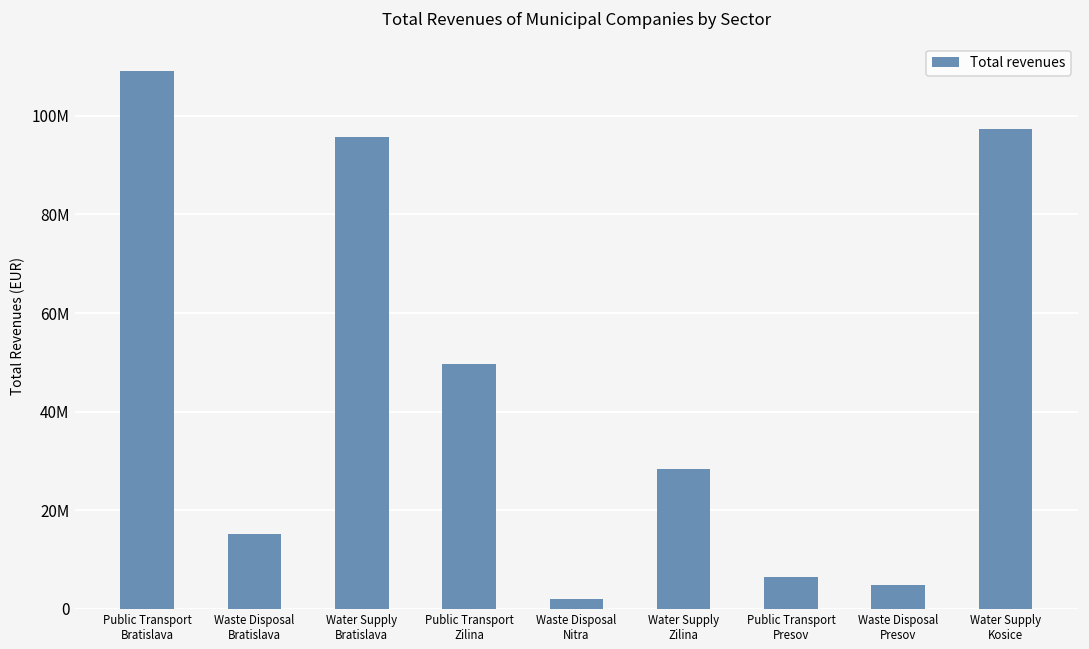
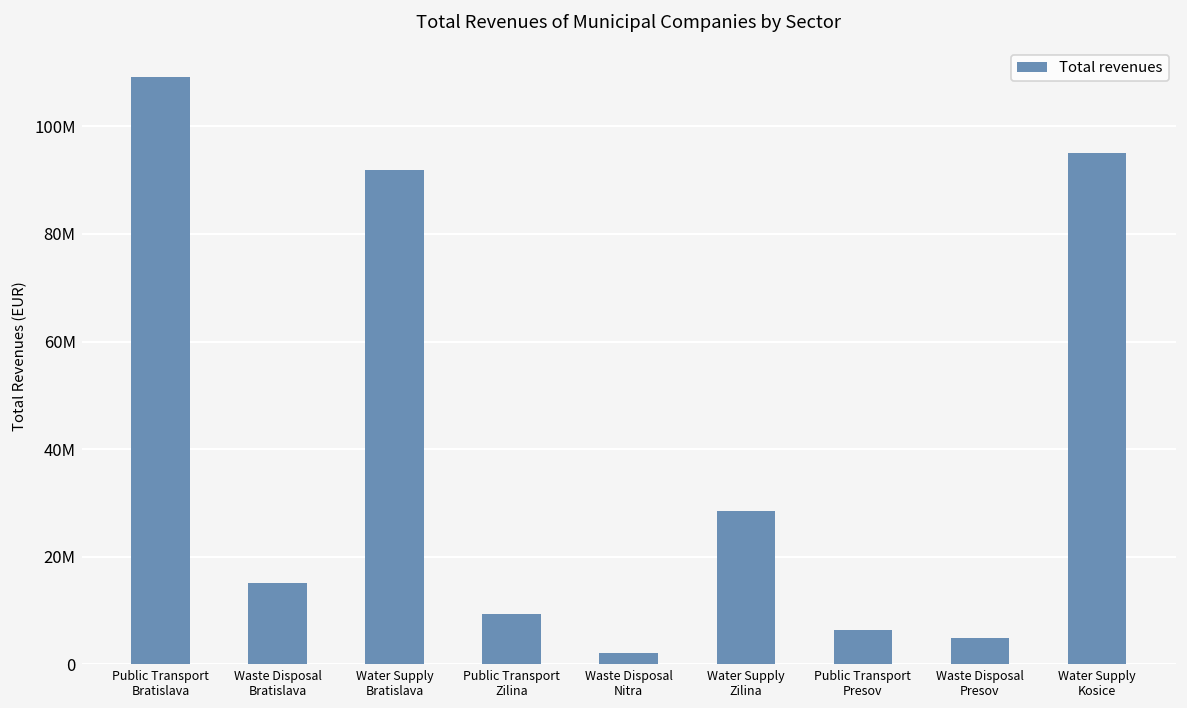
  {
    "Public Transport Bratislava": 109000000,
    "Waste Disposal Bratislava": 15000000,
-   "Water Supply Bratislava": 96000000,
-   "Public Transport Zilina": 50000000,
+   "Water Supply Bratislava": 92000000,
+   "Public Transport Zilina": 9000000,
    "Waste Disposal Nitra": 2000000,
    "Water Supply Zilina": 28000000,
    "Public Transport Presov": 6000000,
    "Waste Disposal Presov": 5000000,
-   "Water Supply Kosice": 97000000
+   "Water Supply Kosice": 95000000
  }
